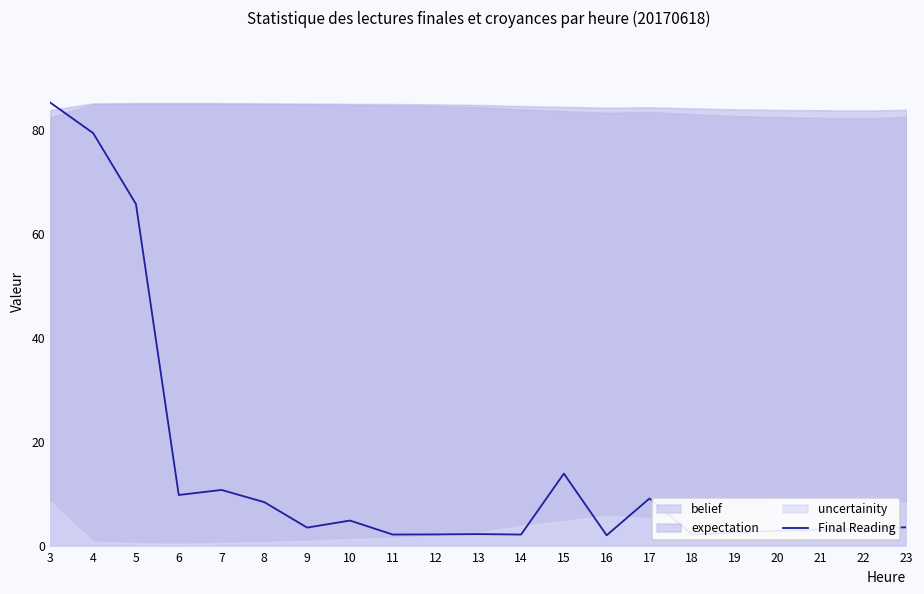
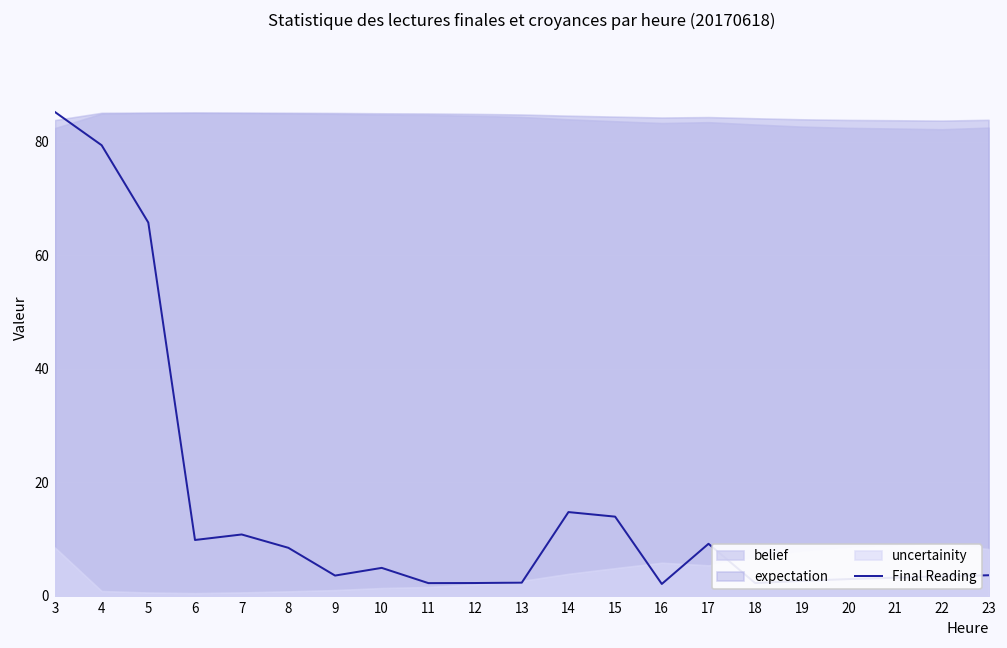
  {
    "Final Reading": {
      "3": 85,
      "4": 79,
      "5": 66,
      "6": 10,
      "7": 11,
      "8": 8,
      "9": 4,
      "10": 5,
      "11": 2,
-     "14": 2,
+     "14": 15,
      "15": 14,
      "16": 2,
      "17": 9,
      "23": 4
    }
  }
